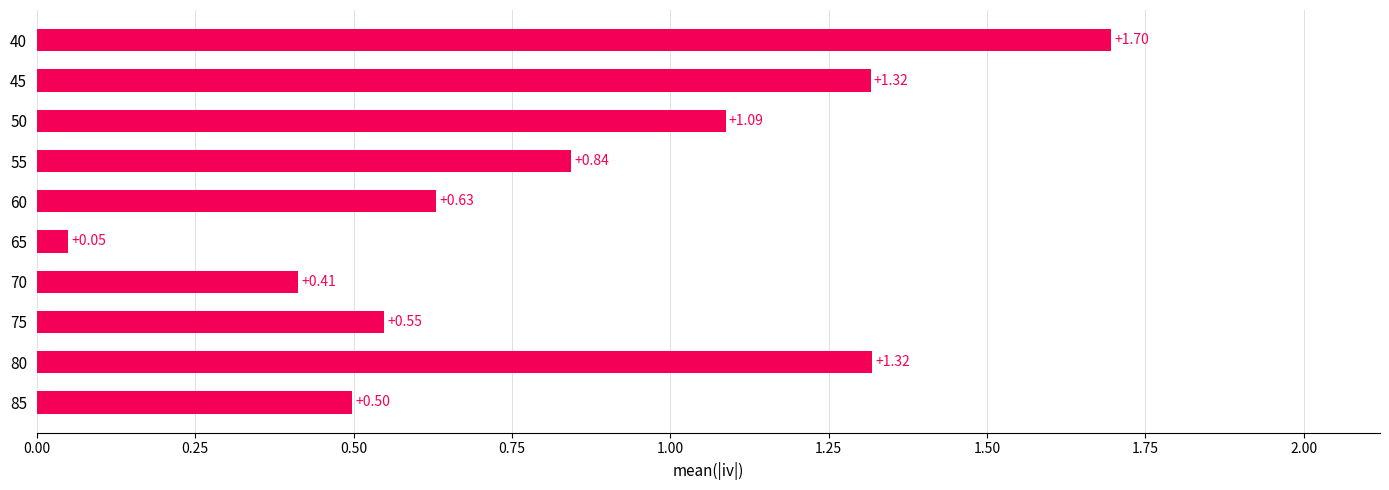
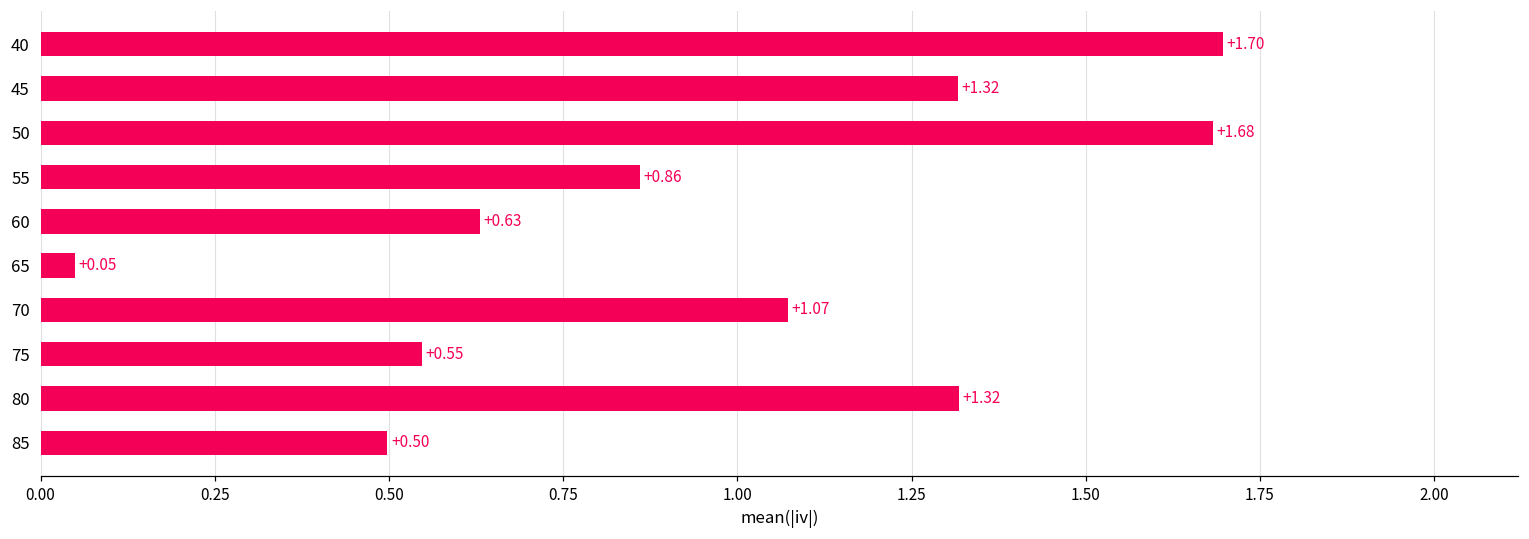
  {
    "40": "+1.70",
    "45": "+1.32",
-   "50": "+1.09",
-   "55": "+0.84",
+   "50": "+1.68",
+   "55": "+0.86",
    "60": "+0.63",
    "65": "+0.05",
-   "70": "+0.41",
+   "70": "+1.07",
    "75": "+0.55",
    "80": "+1.32",
    "85": "+0.50"
  }
